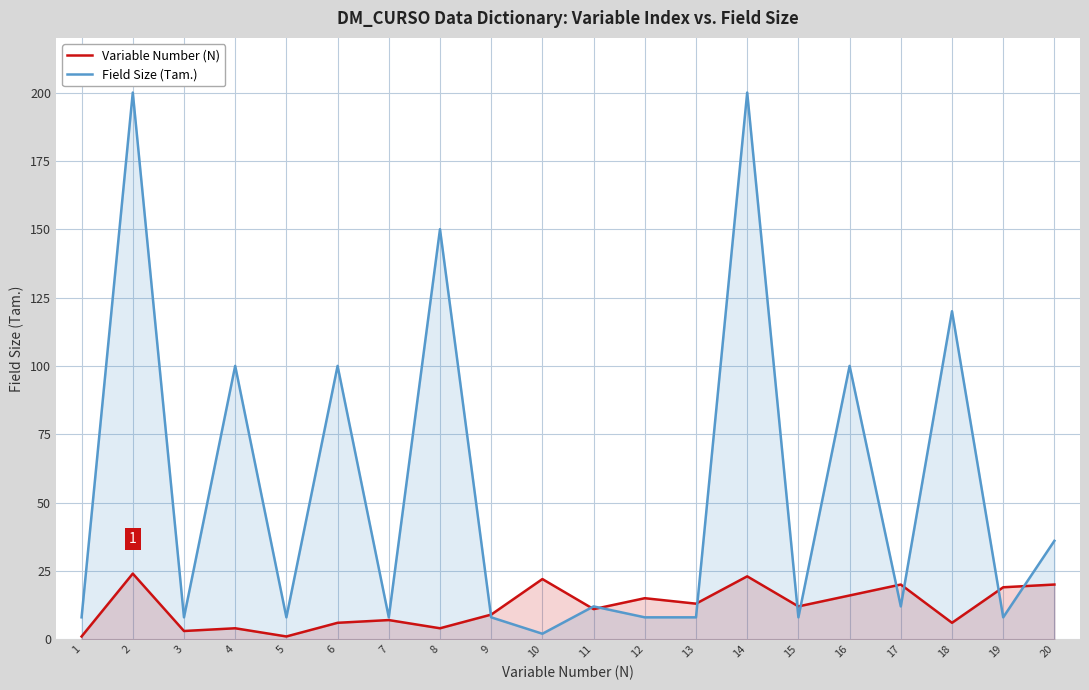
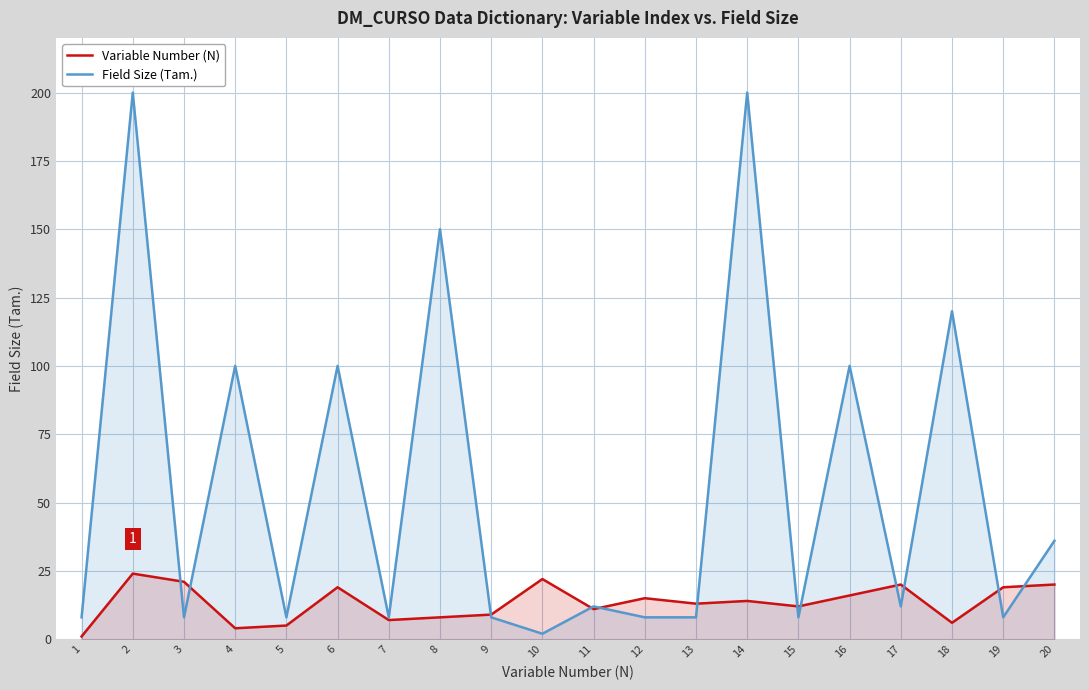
  {
    "Variable Number (N)": {
      "1": 1,
      "2": 24,
-     "3": 3,
+     "3": 21,
      "4": 4,
-     "5": 1,
-     "6": 6,
+     "5": 5,
+     "6": 19,
      "7": 7,
-     "8": 4,
+     "8": 8,
      "9": 9,
      "10": 22,
      "11": 11,
      "12": 15,
      "13": 13,
-     "14": 23,
+     "14": 14,
      "15": 12,
      "16": 16,
      "17": 20,
      "18": 6,
      "19": 19,
      "20": 20
    },
    "Field Size (Tam.)": {
      "1": 8,
      "2": 200,
      "3": 8,
      "4": 100,
      "5": 8,
      "6": 100,
      "7": 8,
      "8": 150,
      "9": 8,
      "10": 2,
      "11": 12,
      "12": 8,
      "13": 8,
      "14": 200,
      "15": 8,
      "16": 100,
      "17": 12,
      "18": 120,
      "19": 8,
      "20": 36
    }
  }
